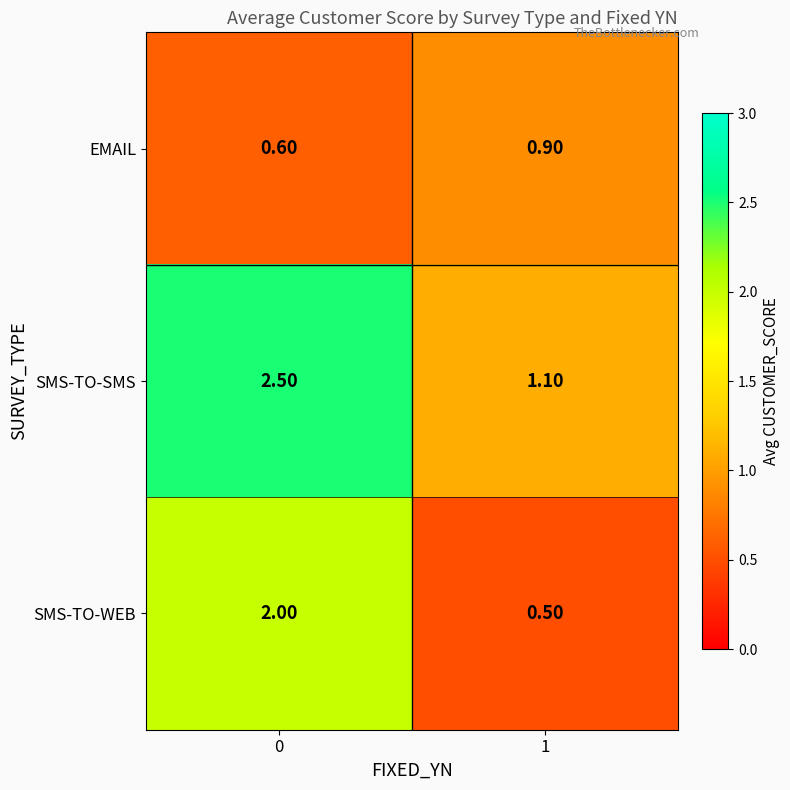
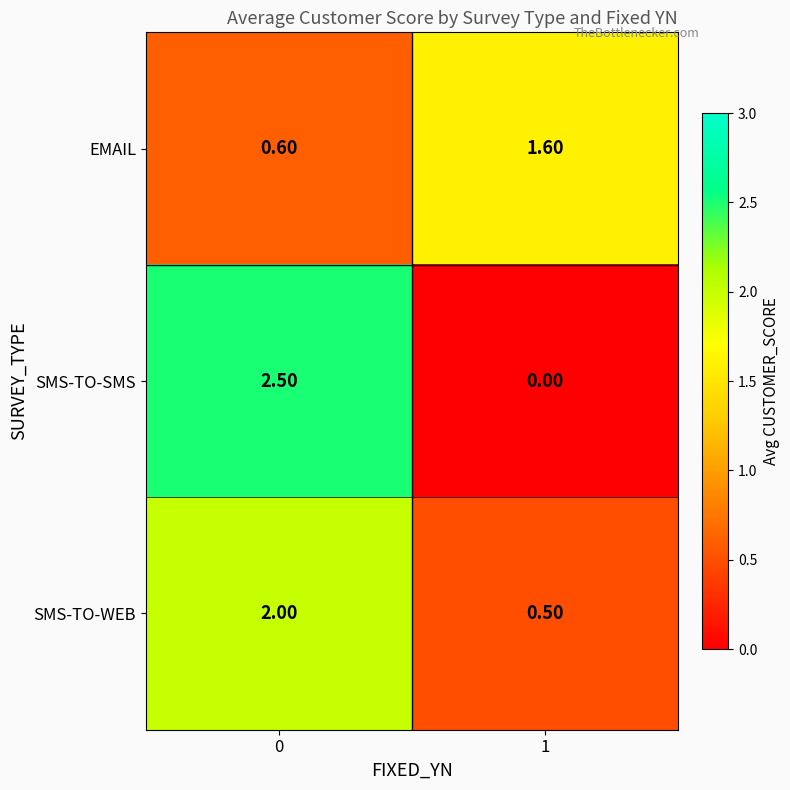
  {
    "EMAIL": {
      "0": 0.60,
-     "1": 0.90
+     "1": 1.60
    },
    "SMS-TO-SMS": {
      "0": 2.50,
-     "1": 1.10
+     "1": 0.00
    },
    "SMS-TO-WEB": {
      "0": 2.00,
      "1": 0.50
    }
  }
